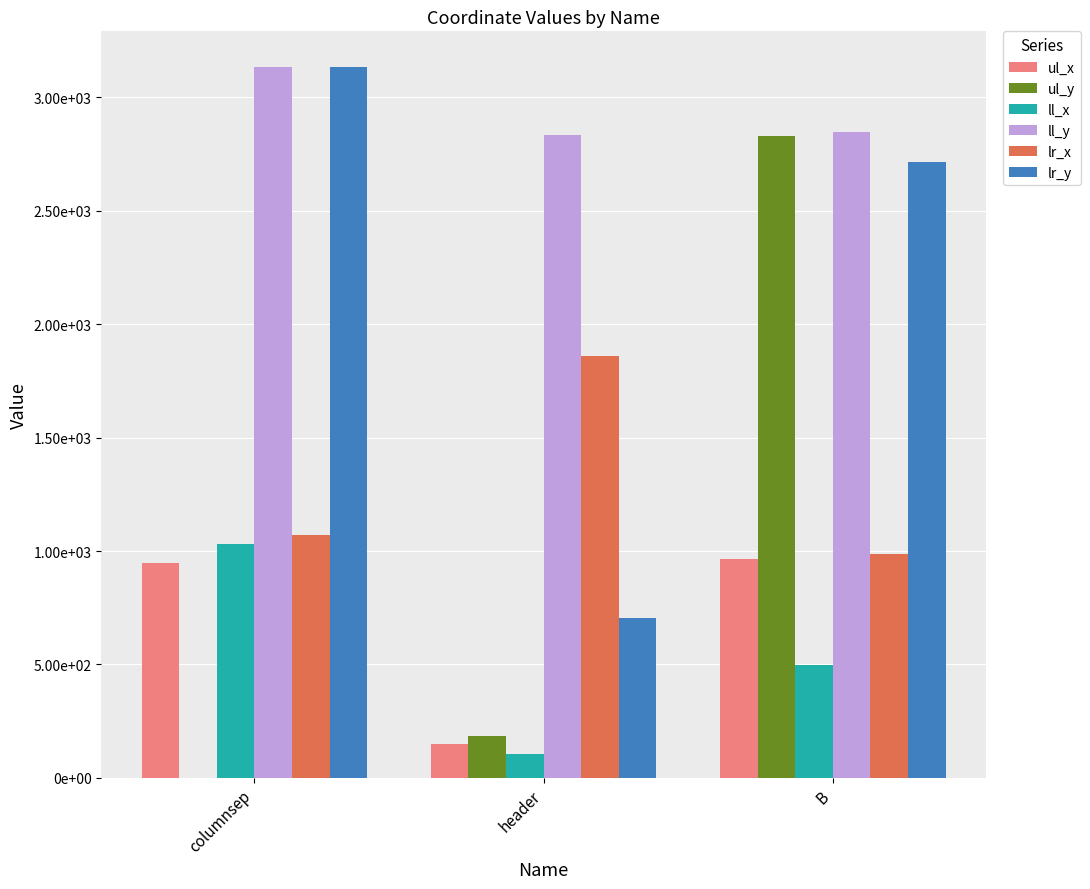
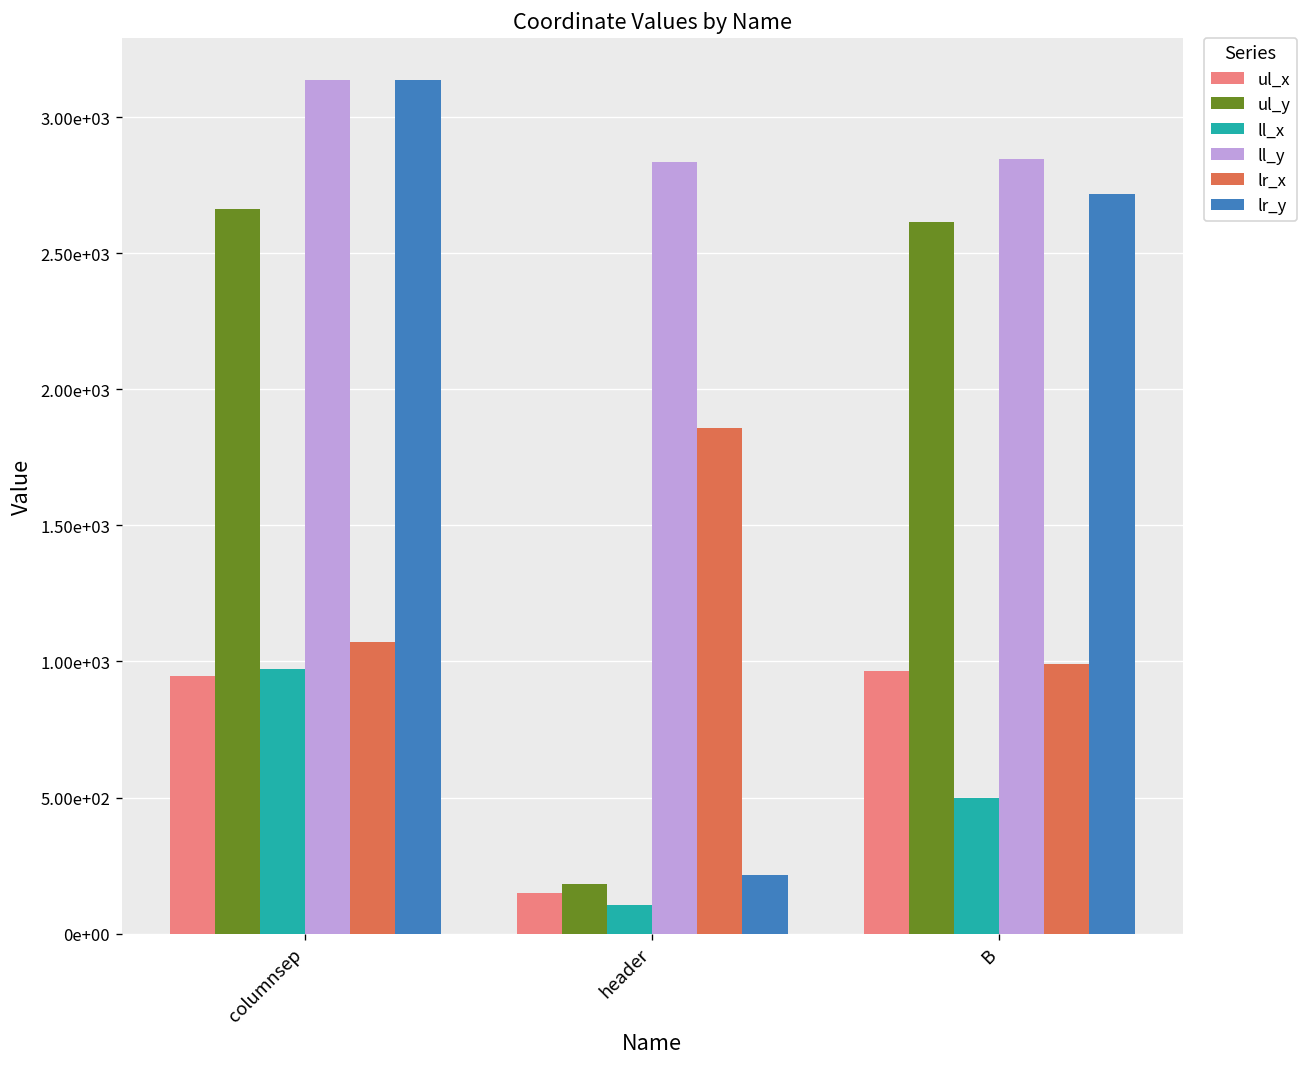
  {
    "ul_y": {
-     "columnsep": 0,
+     "columnsep": 2660,
      "header": 180,
-     "B": 2830
+     "B": 2620
    },
    "ll_x": {
-     "columnsep": 1030,
+     "columnsep": 970,
      "header": 110,
      "B": 500
    },
    "ll_y": {
      "columnsep": 3140,
      "header": 2840,
      "B": 2850
    },
    "lr_y": {
      "columnsep": 3140,
-     "header": 700,
+     "header": 220,
      "B": 2720
    }
  }
